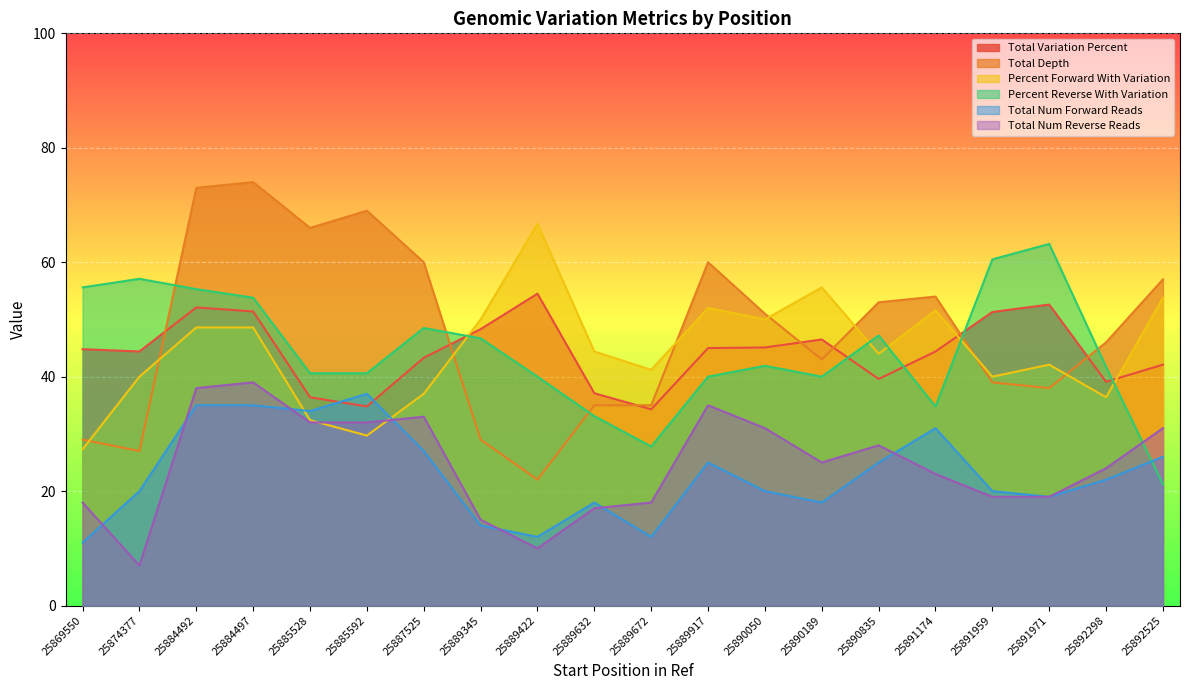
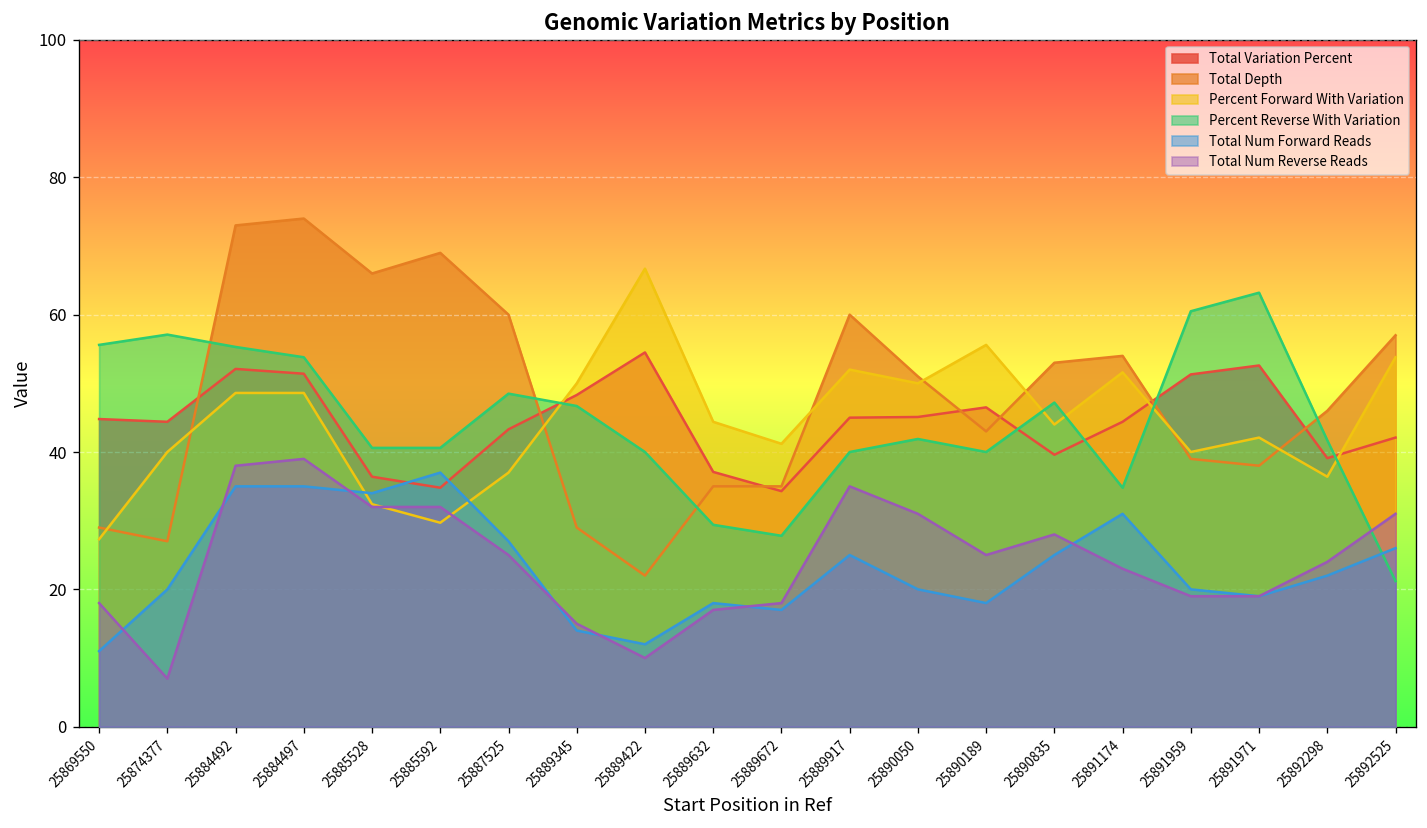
  {
    "Percent Reverse With Variation": {
      "25869550": 56,
      "25874377": 57,
      "25884492": 55,
      "25884497": 54,
      "25885528": 41,
      "25885592": 41,
      "25887525": 49,
      "25889345": 47,
      "25889422": 40,
-     "25889632": 33,
+     "25889632": 29,
      "25889672": 28,
      "25889917": 40,
      "25890050": 42,
      "25890189": 40,
      "25890835": 47,
      "25891174": 35,
      "25891959": 61,
      "25891971": 63,
      "25892298": 42,
      "25892525": 21
    },
    "Total Num Forward Reads": {
      "25869550": 11,
      "25874377": 20,
      "25884492": 35,
      "25884497": 35,
      "25885528": 34,
      "25885592": 37,
      "25887525": 27,
      "25889345": 14,
      "25889422": 12,
      "25889632": 18,
-     "25889672": 12,
+     "25889672": 17,
      "25889917": 25,
      "25890050": 20,
      "25890189": 18,
      "25890835": 25,
      "25891174": 31,
      "25891959": 20,
      "25892298": 22,
      "25892525": 26
    },
    "Total Num Reverse Reads": {
      "25869550": 18,
      "25874377": 7,
      "25884492": 38,
      "25884497": 39,
      "25885592": 32,
-     "25887525": 33,
+     "25887525": 25,
      "25889345": 15,
      "25889422": 10,
      "25889632": 17,
      "25889672": 18,
      "25889917": 35,
      "25890050": 31,
      "25890189": 25,
      "25890835": 28,
      "25891174": 23,
      "25891959": 19,
      "25892298": 24,
      "25892525": 31
    }
  }
